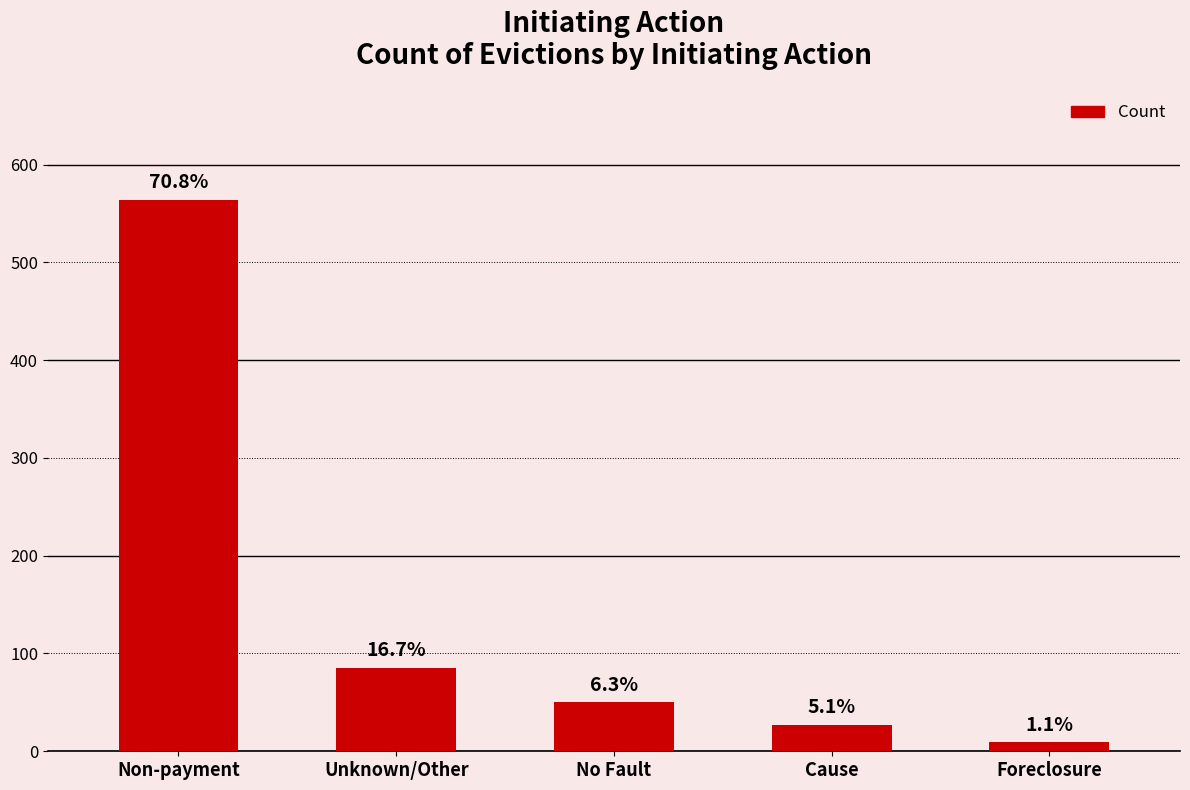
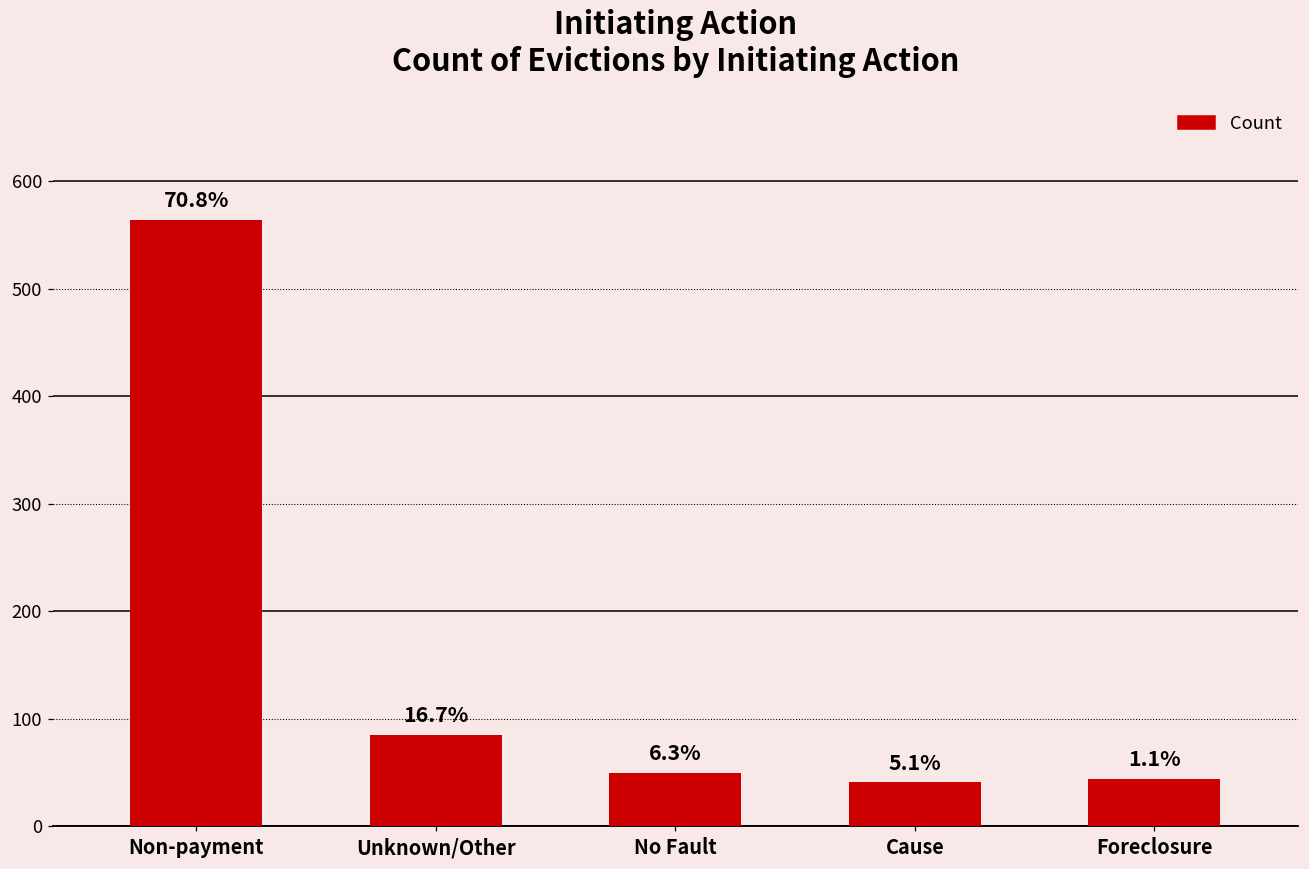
  {
-   "Cause": 30,
-   "Foreclosure": 10
+   "Cause": 40,
+   "Foreclosure": 40
  }
